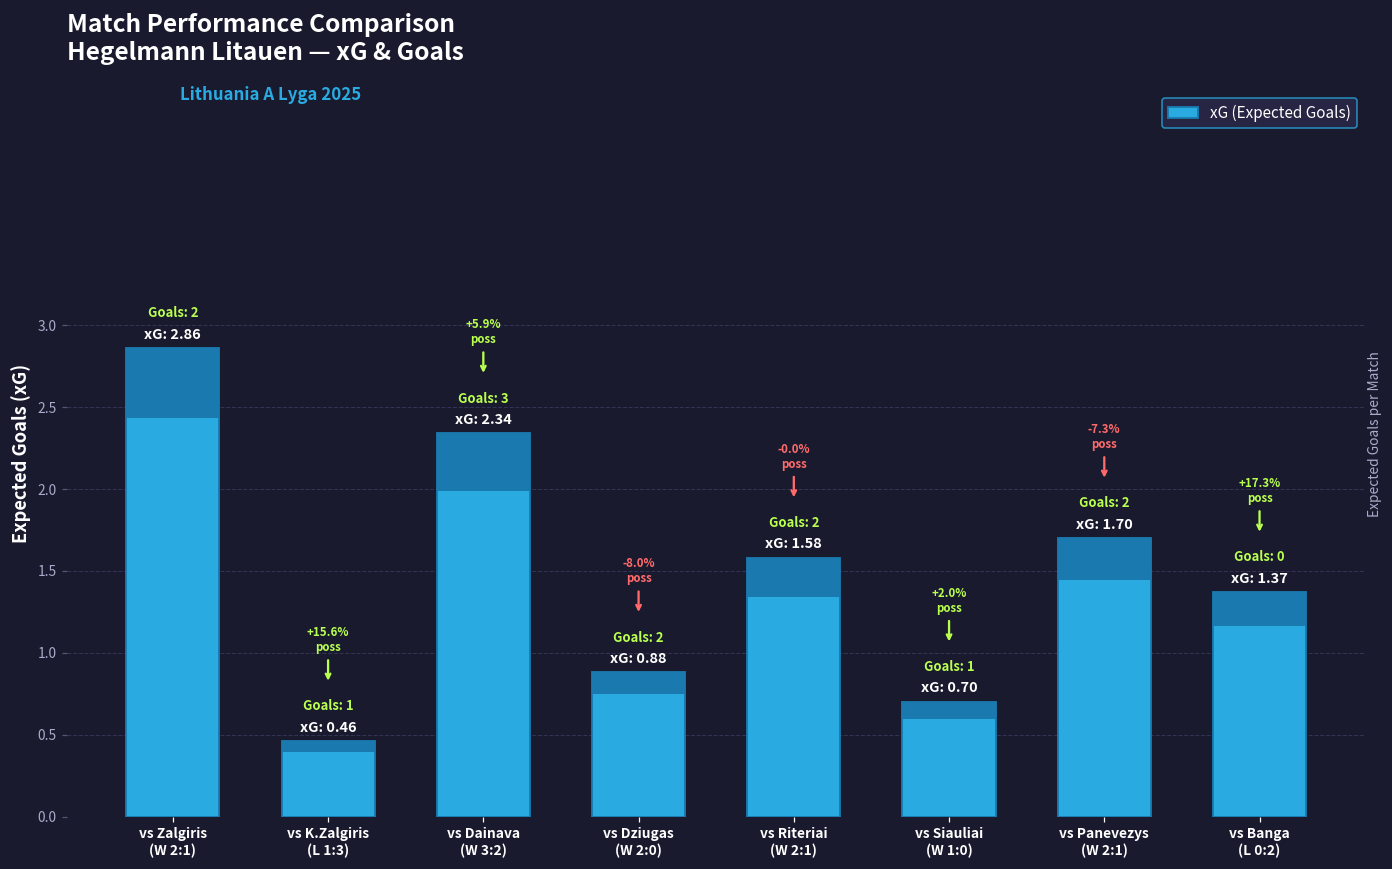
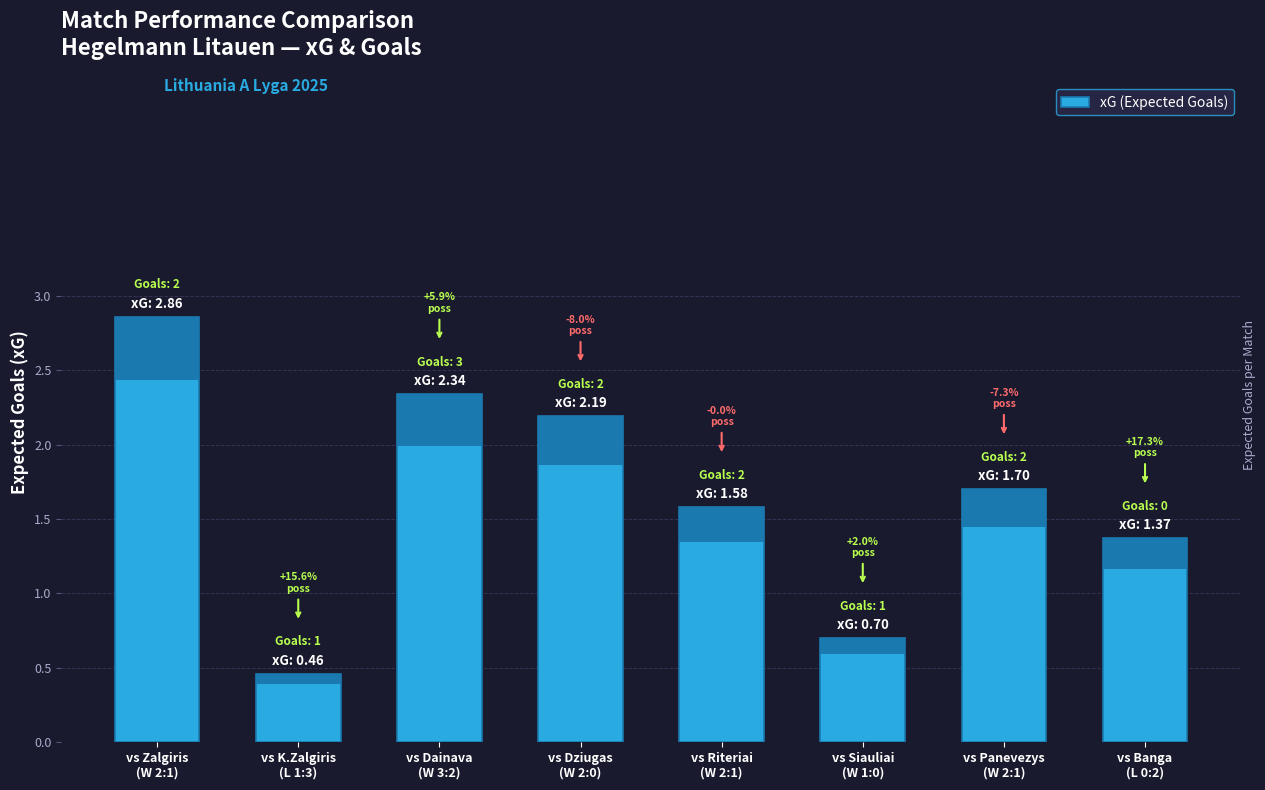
  {
    "xG (Expected Goals)": {
      "vs Zalgiris (W 2:1)": 2.86,
      "vs K.Zalgiris (L 1:3)": 0.46,
      "vs Dainava (W 3:2)": 2.34,
-     "vs Dziugas (W 2:0)": 0.88,
+     "vs Dziugas (W 2:0)": 2.19,
      "vs Riteriai (W 2:1)": 1.58,
      "vs Siauliai (W 1:0)": 0.70,
      "vs Panevezys (W 2:1)": 1.70,
      "vs Banga (L 0:2)": 1.37
    }
  }
